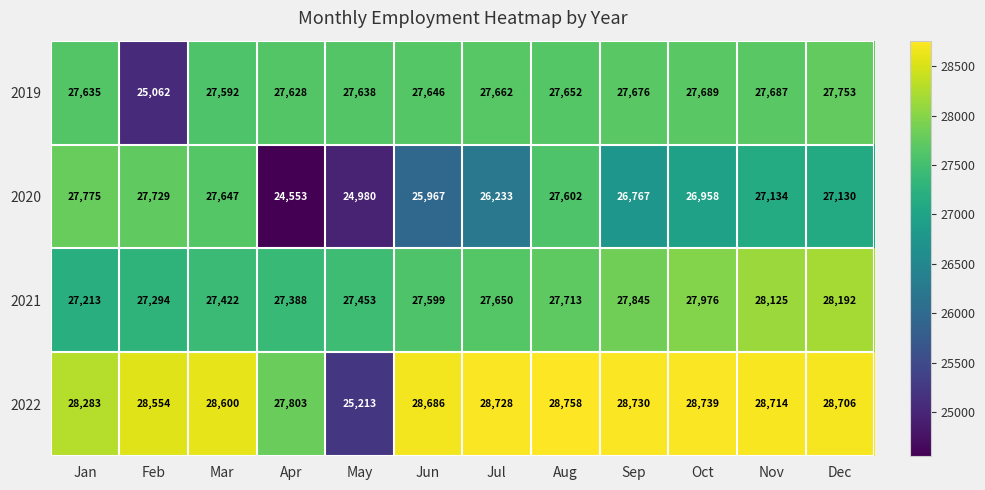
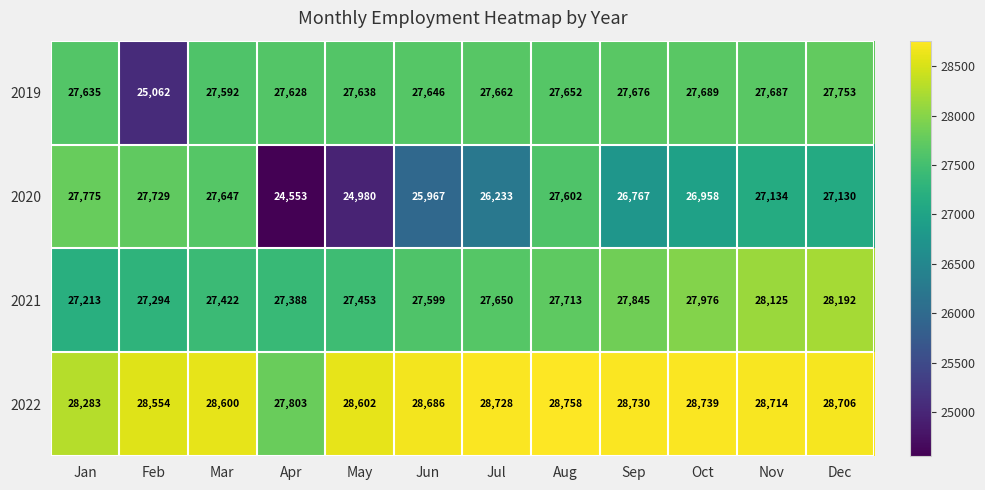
  {
    "2019": {
      "Jan": "27,635",
      "Feb": "25,062",
      "Mar": "27,592",
      "Apr": "27,628",
      "May": "27,638",
      "Jun": "27,646",
      "Jul": "27,662",
      "Aug": "27,652",
      "Sep": "27,676",
      "Oct": "27,689",
      "Nov": "27,687",
      "Dec": "27,753"
    },
    "2020": {
      "Jan": "27,775",
      "Feb": "27,729",
      "Mar": "27,647",
      "Apr": "24,553",
      "May": "24,980",
      "Jun": "25,967",
      "Jul": "26,233",
      "Aug": "27,602",
      "Sep": "26,767",
      "Oct": "26,958",
      "Nov": "27,134",
      "Dec": "27,130"
    },
    "2021": {
      "Jan": "27,213",
      "Feb": "27,294",
      "Mar": "27,422",
      "Apr": "27,388",
      "May": "27,453",
      "Jun": "27,599",
      "Jul": "27,650",
      "Aug": "27,713",
      "Sep": "27,845",
      "Oct": "27,976",
      "Nov": "28,125",
      "Dec": "28,192"
    },
    "2022": {
      "Jan": "28,283",
      "Feb": "28,554",
      "Mar": "28,600",
      "Apr": "27,803",
-     "May": "25,213",
+     "May": "28,602",
      "Jun": "28,686",
      "Jul": "28,728",
      "Aug": "28,758",
      "Sep": "28,730",
      "Oct": "28,739",
      "Nov": "28,714",
      "Dec": "28,706"
    }
  }
